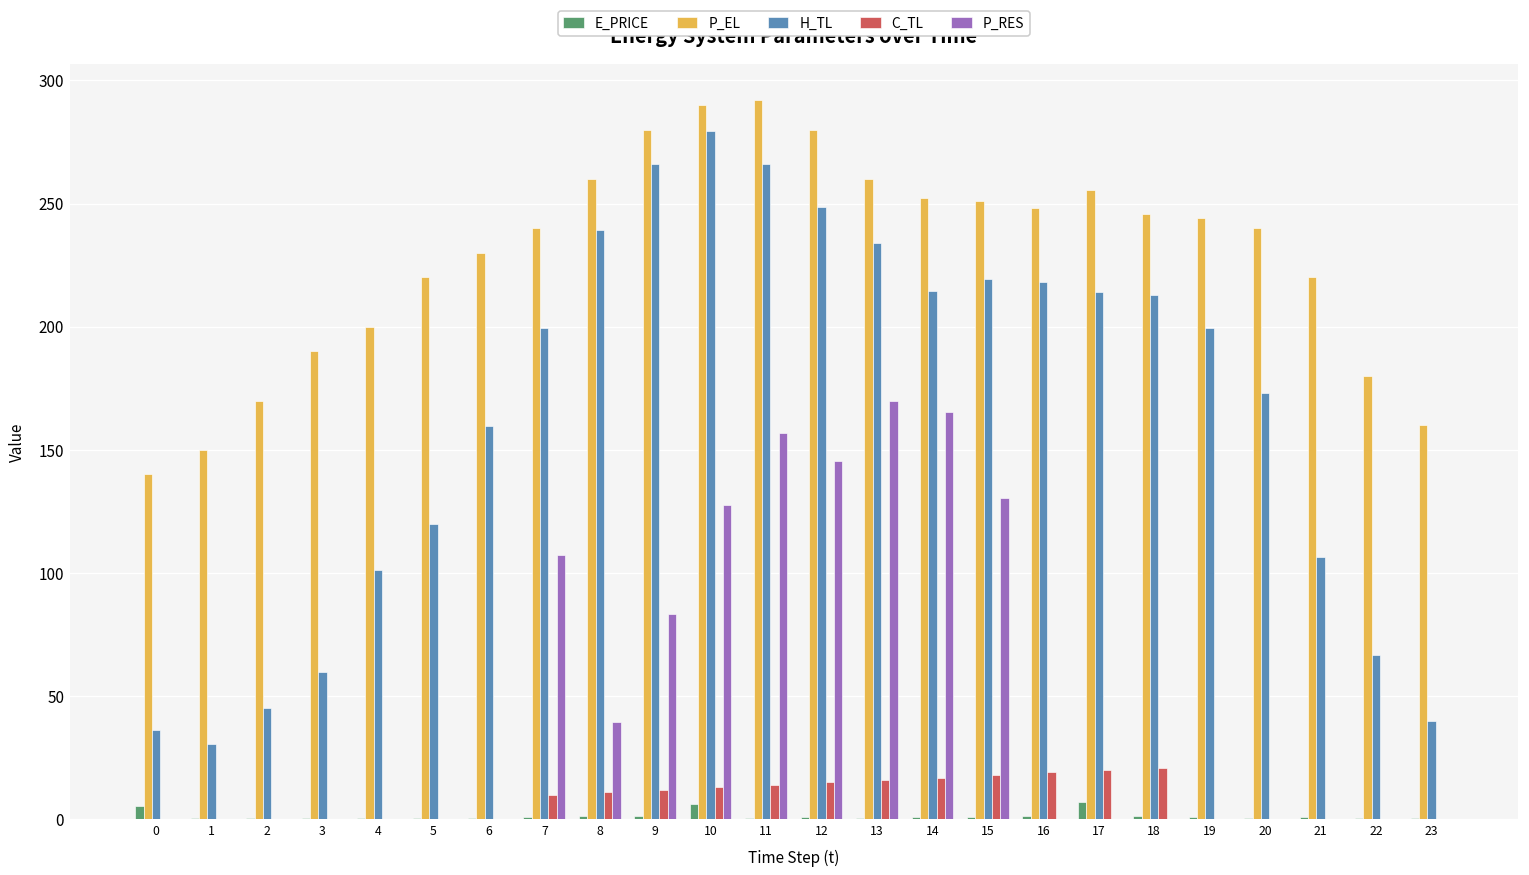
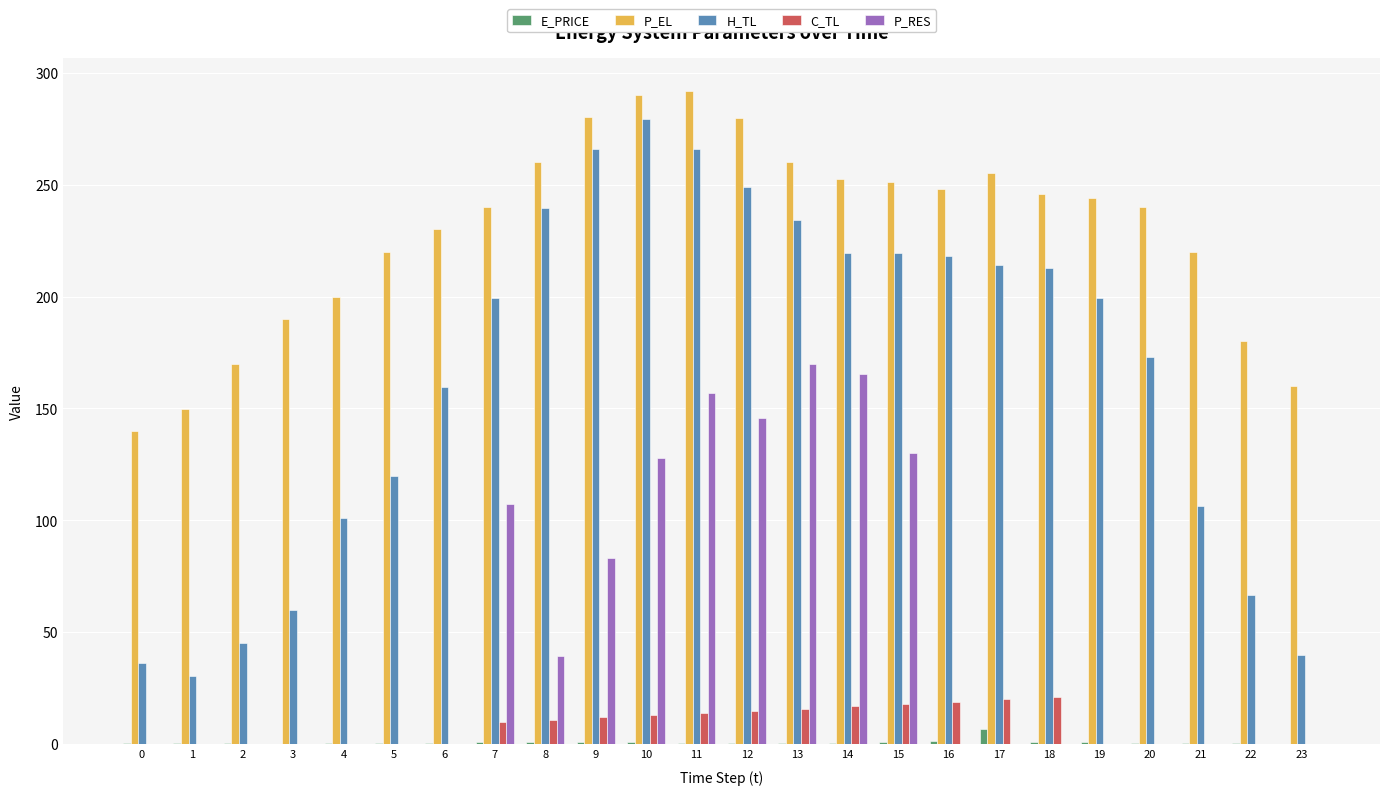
  {
    "E_PRICE": {
-     "0": 5,
+     "0": 0,
      "8": 1,
      "9": 1,
-     "10": 6,
+     "10": 1,
      "16": 1,
      "17": 7,
      "18": 1
    },
    "P_EL": {
      "0": 140,
      "1": 150,
      "2": 170,
      "3": 190,
      "4": 200,
      "5": 220,
      "6": 230,
      "7": 240,
      "8": 260,
      "9": 280,
      "10": 290,
      "11": 292,
      "12": 280,
      "13": 260,
      "14": 252,
      "15": 251,
      "16": 248,
      "17": 255,
      "18": 246,
      "19": 244,
      "20": 240,
      "21": 220,
      "22": 180,
      "23": 160
    },
    "H_TL": {
      "0": 36,
      "1": 31,
      "2": 45,
      "3": 60,
      "4": 101,
      "5": 120,
      "6": 160,
      "7": 200,
      "8": 239,
      "9": 266,
      "10": 279,
      "11": 266,
      "12": 249,
      "13": 234,
-     "14": 215,
+     "14": 219,
      "15": 219,
      "16": 218,
      "17": 214,
      "18": 213,
      "19": 200,
      "20": 173,
      "21": 106,
      "22": 67,
      "23": 40
    },
    "C_TL": {
      "0": 0,
      "1": 0,
      "2": 0,
      "3": 0,
      "4": 0,
      "5": 0,
      "6": 0,
      "7": 10,
      "8": 11,
      "9": 12,
      "10": 13,
      "11": 14,
      "12": 15,
      "13": 16,
      "14": 17,
      "15": 18,
      "16": 19,
      "17": 20,
      "18": 21,
      "19": 0,
      "20": 0,
      "21": 0,
      "22": 0,
      "23": 0
    },
    "P_RES": {
      "0": 0,
      "1": 0,
      "2": 0,
      "3": 0,
      "4": 0,
      "5": 0,
      "6": 0,
      "7": 107,
      "8": 39,
      "9": 83,
      "10": 128,
      "11": 157,
      "12": 146,
      "13": 170,
      "14": 166,
      "15": 130,
      "16": 0,
      "17": 0,
      "18": 0,
      "19": 0,
      "20": 0,
      "21": 0,
      "22": 0,
      "23": 0
    }
  }
